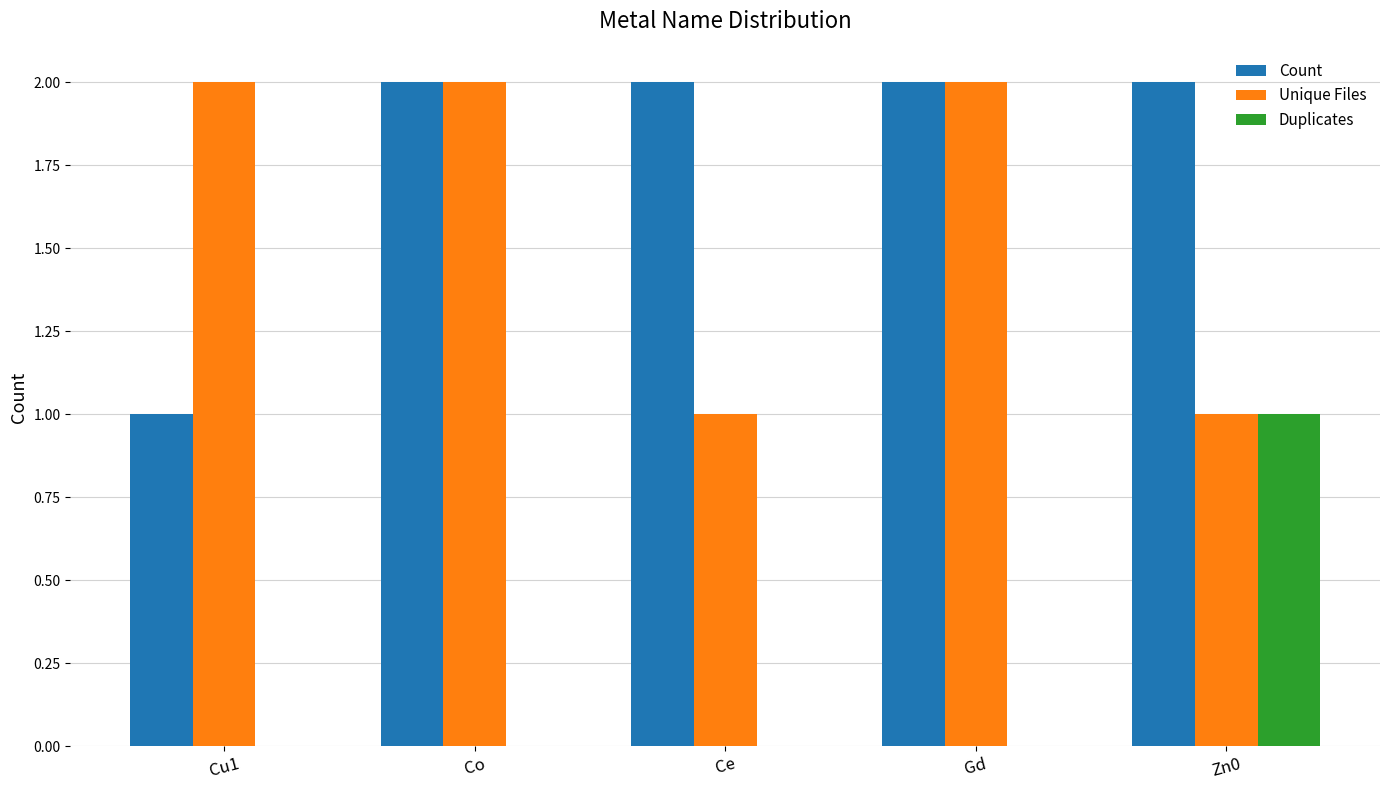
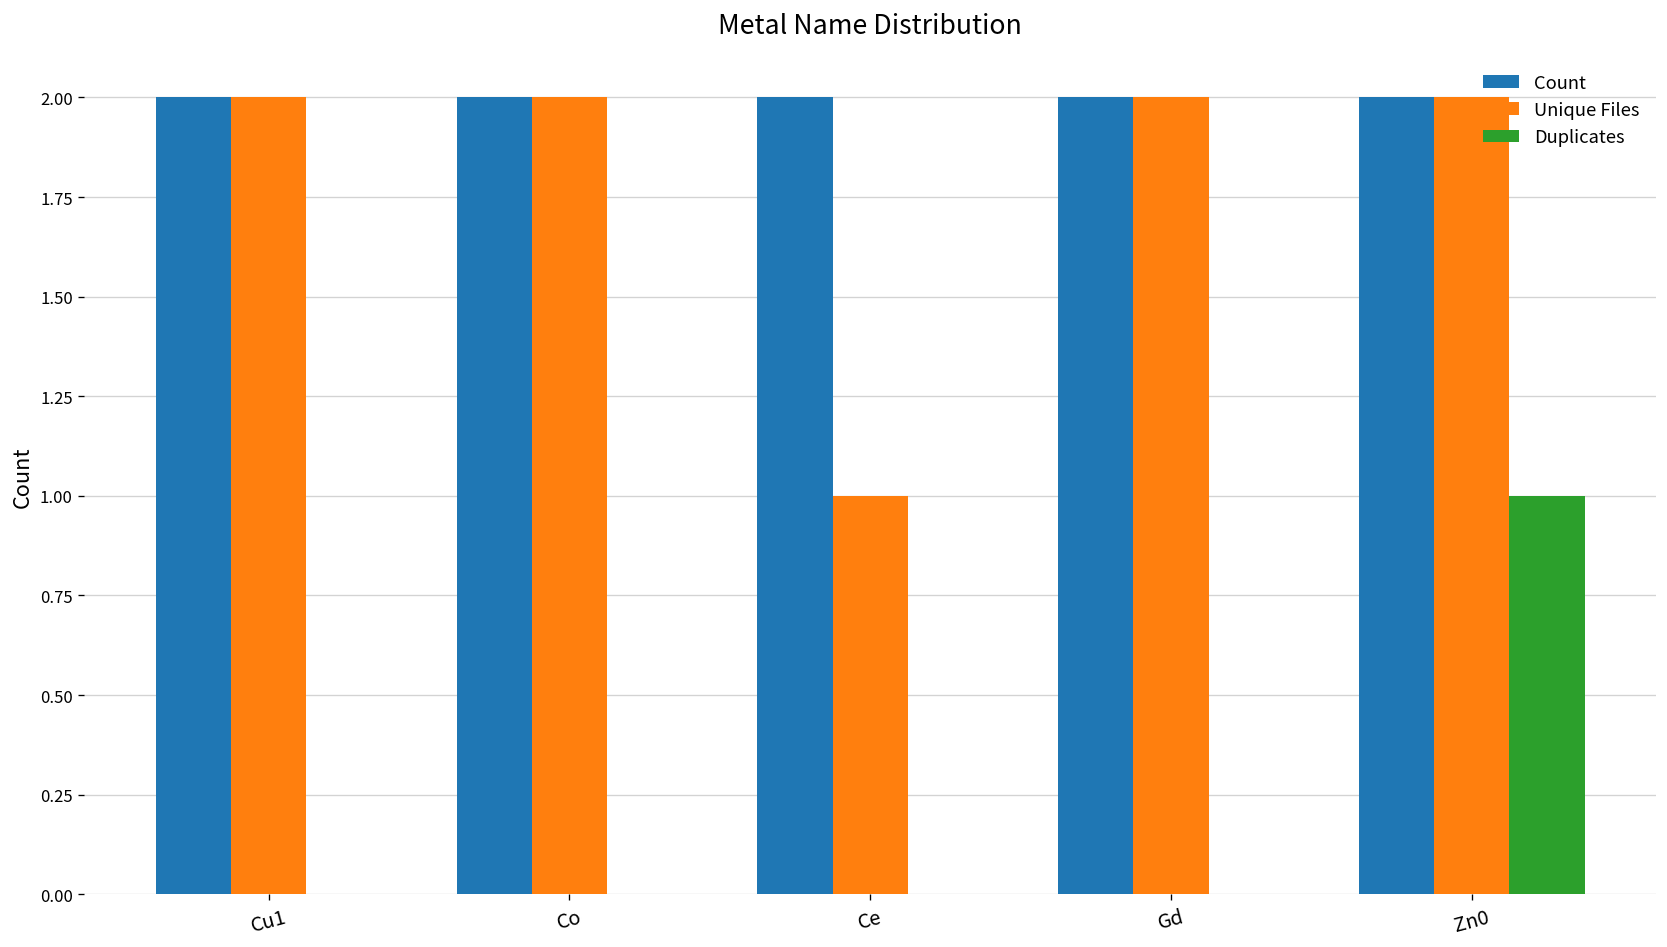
  {
    "Count": {
-     "Cu1": 1,
+     "Cu1": 2,
      "Co": 2,
      "Ce": 2,
      "Gd": 2,
      "Zn0": 2
    },
    "Unique Files": {
      "Cu1": 2,
      "Co": 2,
      "Ce": 1,
      "Gd": 2,
-     "Zn0": 1
+     "Zn0": 2
    },
    "Duplicates": {
      "Cu1": 0,
      "Co": 0,
      "Ce": 0,
      "Gd": 0,
      "Zn0": 1
    }
  }
